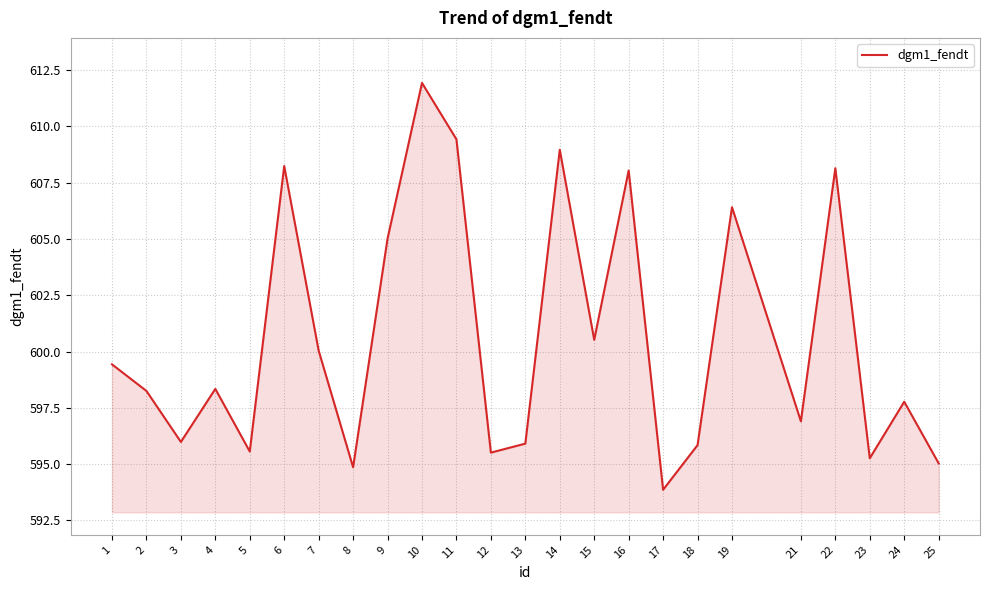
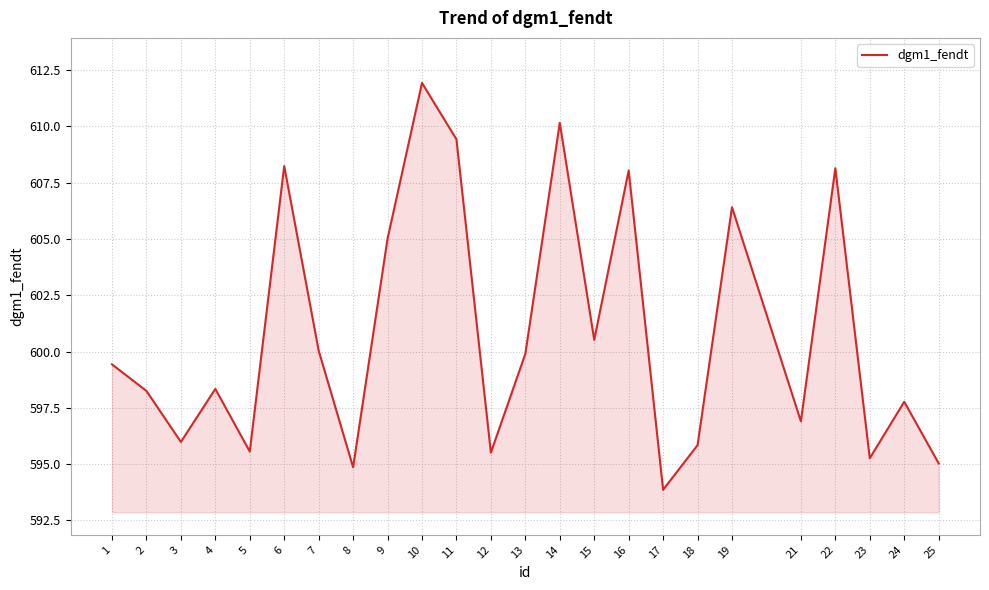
  {
    "1": 599.4,
    "2": 598.3,
    "3": 596.0,
    "4": 598.3,
    "5": 595.6,
    "6": 608.2,
    "7": 600.0,
    "8": 594.9,
    "9": 605.0,
    "10": 611.9,
    "11": 609.4,
    "12": 595.5,
-   "13": 595.9,
-   "14": 609.0,
+   "13": 599.9,
+   "14": 610.2,
    "15": 600.5,
    "16": 608.0,
    "17": 593.9,
    "18": 595.8,
    "19": 606.4,
    "21": 596.9,
    "22": 608.1,
    "23": 595.3,
    "24": 597.8,
    "25": 595.0
  }
